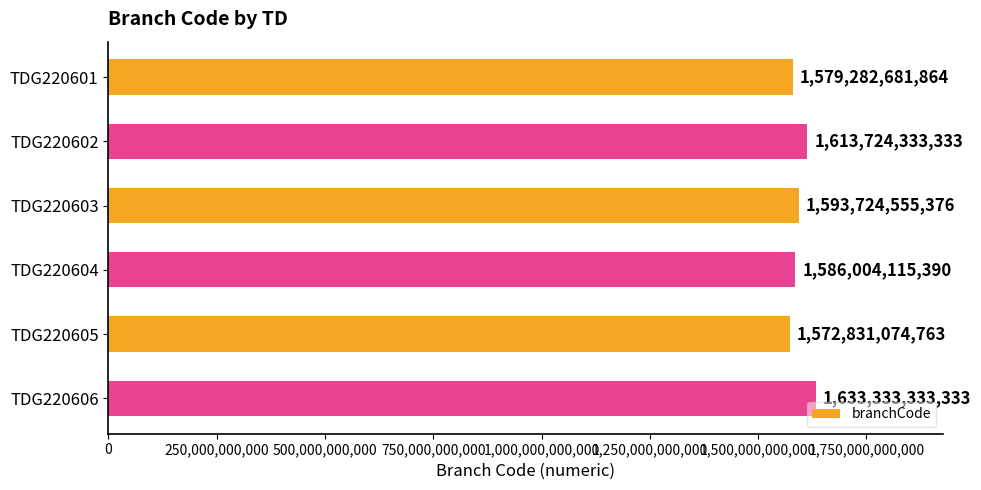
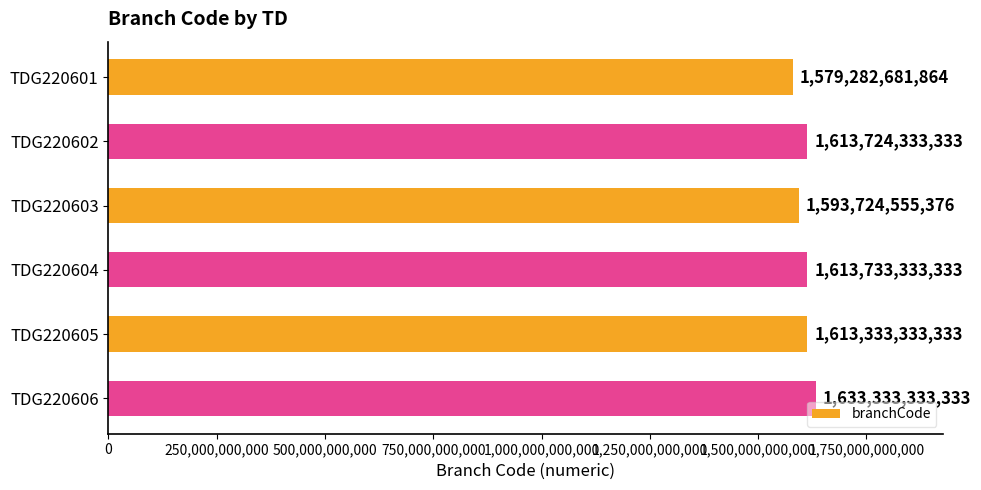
  {
    "TDG220601": "1,579,282,681,864",
    "TDG220602": "1,613,724,333,333",
    "TDG220603": "1,593,724,555,376",
-   "TDG220604": "1,586,004,115,390",
-   "TDG220605": "1,572,831,074,763"
+   "TDG220604": "1,613,733,333,333",
+   "TDG220605": "1,613,333,333,333"
  }
